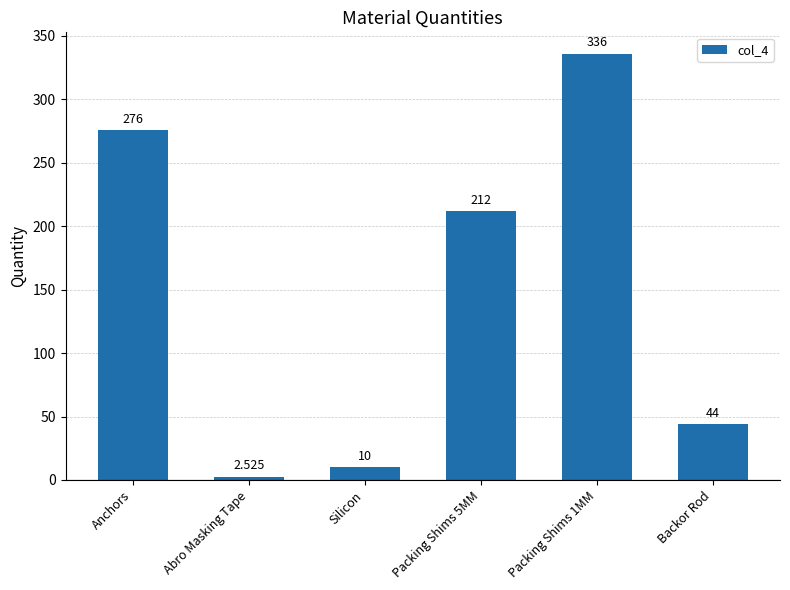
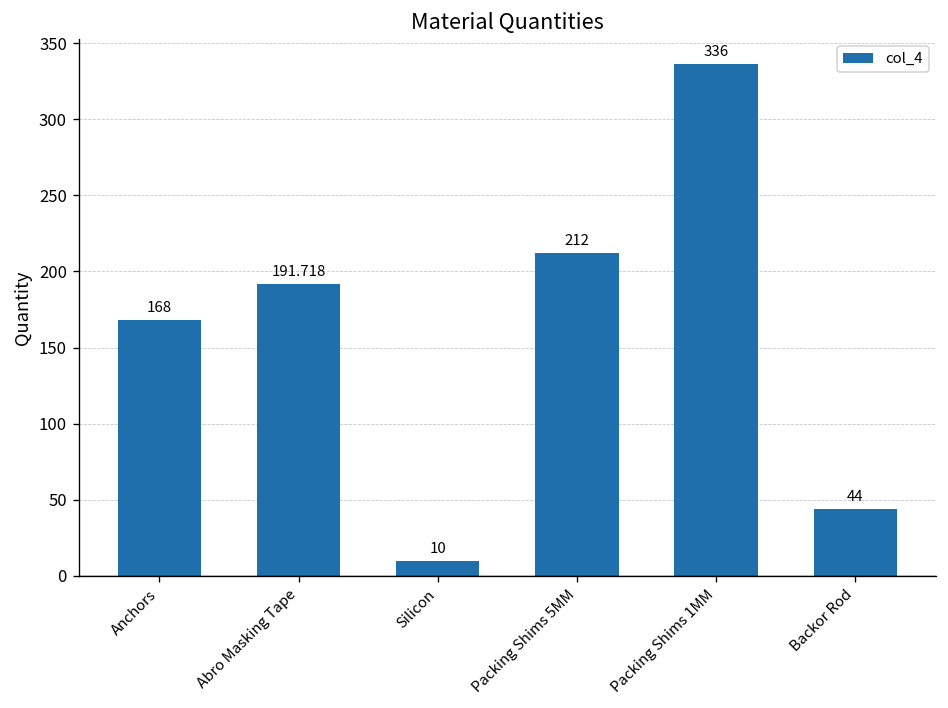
  {
-   "Anchors": 276,
-   "Abro Masking Tape": 2.525,
+   "Anchors": 168,
+   "Abro Masking Tape": 191.718,
    "Silicon": 10,
    "Packing Shims 5MM": 212,
    "Packing Shims 1MM": 336,
    "Backor Rod": 44
  }
